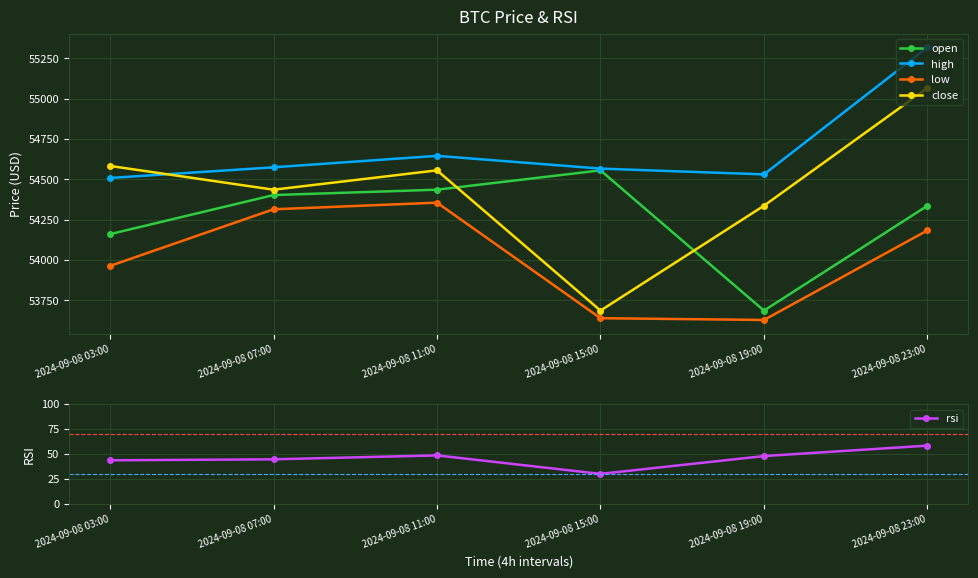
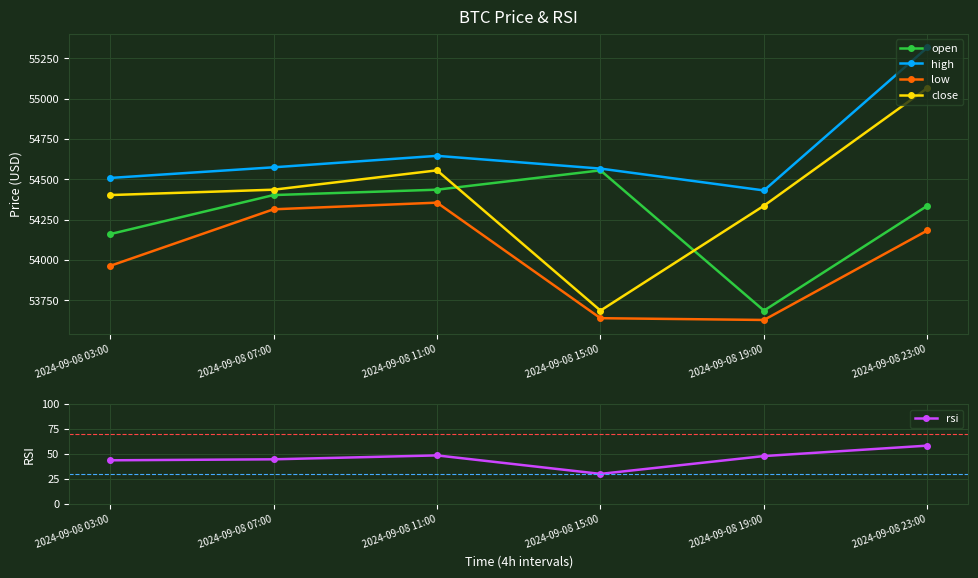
  {
    "BTC Price & RSI": {
      "open": {
        "2024-09-08 03:00": 54160,
        "2024-09-08 07:00": 54400,
        "2024-09-08 11:00": 54440,
        "2024-09-08 19:00": 53690,
        "2024-09-08 23:00": 54340
      },
      "high": {
        "2024-09-08 03:00": 54510,
        "2024-09-08 07:00": 54580,
        "2024-09-08 11:00": 54650,
-       "2024-09-08 19:00": 54530
+       "2024-09-08 19:00": 54430
      },
      "low": {
        "2024-09-08 03:00": 53960,
        "2024-09-08 07:00": 54310,
        "2024-09-08 11:00": 54360,
        "2024-09-08 15:00": 53640,
        "2024-09-08 19:00": 53630,
        "2024-09-08 23:00": 54180
      },
      "close": {
-       "2024-09-08 03:00": 54580,
+       "2024-09-08 03:00": 54400,
        "2024-09-08 07:00": 54440,
        "2024-09-08 11:00": 54560,
        "2024-09-08 15:00": 53690,
        "2024-09-08 19:00": 54340
      }
    }
  }
